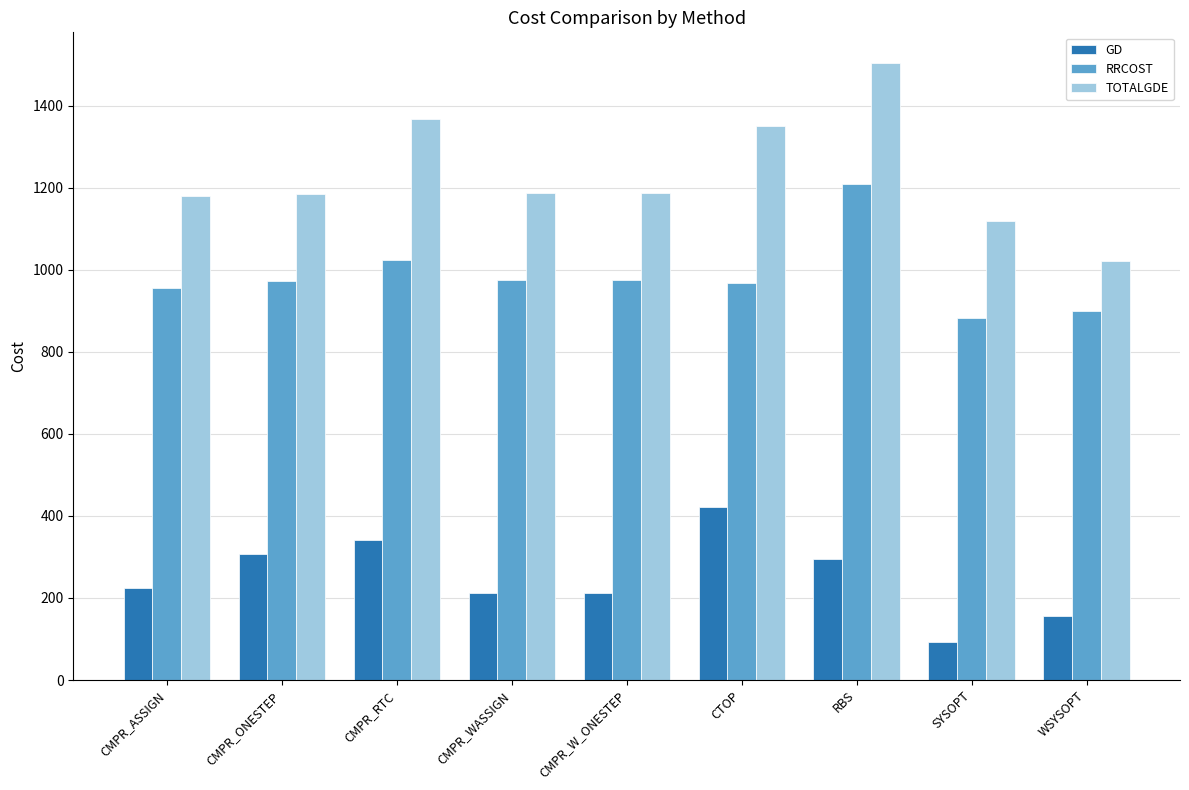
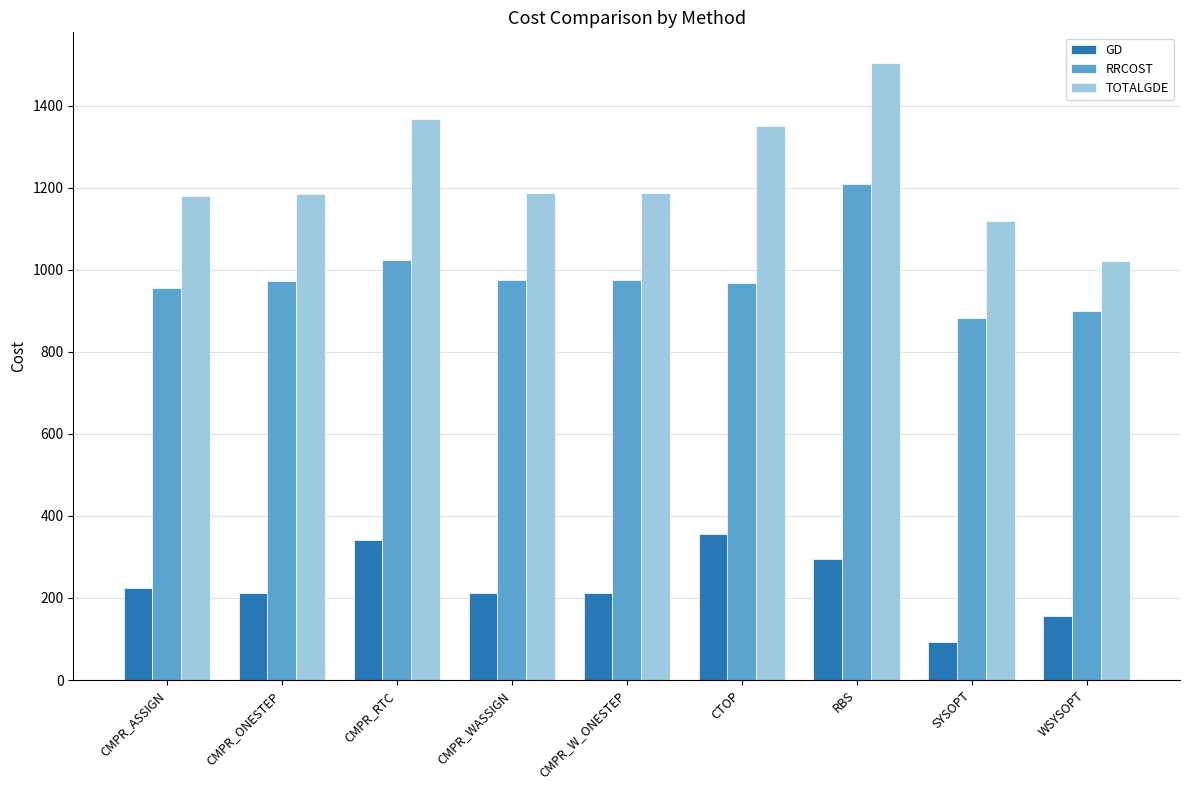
  {
    "GD": {
      "CMPR_ASSIGN": 220,
-     "CMPR_ONESTEP": 310,
+     "CMPR_ONESTEP": 210,
      "CMPR_RTC": 340,
      "CMPR_WASSIGN": 210,
      "CMPR_W_ONESTEP": 210,
-     "CTOP": 420,
+     "CTOP": 360,
      "RBS": 300,
      "SYSOPT": 90,
      "WSYSOPT": 160
    },
    "RRCOST": {
      "CMPR_ASSIGN": 960,
      "CMPR_ONESTEP": 970,
      "CMPR_RTC": 1020,
      "CMPR_WASSIGN": 980,
      "CMPR_W_ONESTEP": 970,
      "CTOP": 970,
      "RBS": 1210,
      "SYSOPT": 880,
      "WSYSOPT": 900
    },
    "TOTALGDE": {
      "CMPR_ASSIGN": 1180,
      "CMPR_ONESTEP": 1190,
      "CMPR_RTC": 1370,
      "CMPR_WASSIGN": 1190,
      "CMPR_W_ONESTEP": 1190,
      "CTOP": 1350,
      "RBS": 1500,
      "SYSOPT": 1120,
      "WSYSOPT": 1020
    }
  }
